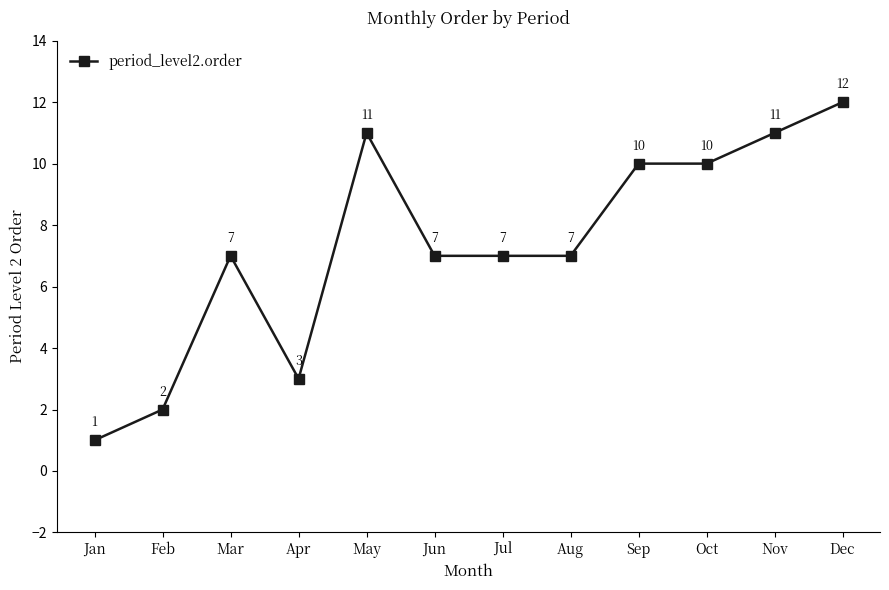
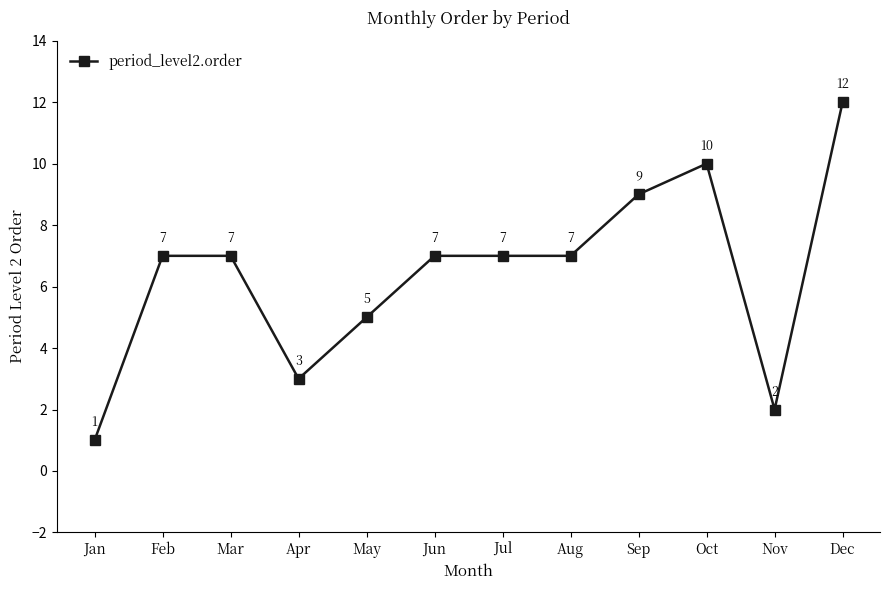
  {
    "Jan": 1,
-   "Feb": 2,
+   "Feb": 7,
    "Mar": 7,
    "Apr": 3,
-   "May": 11,
+   "May": 5,
    "Jun": 7,
    "Jul": 7,
    "Aug": 7,
-   "Sep": 10,
+   "Sep": 9,
    "Oct": 10,
-   "Nov": 11,
+   "Nov": 2,
    "Dec": 12
  }
